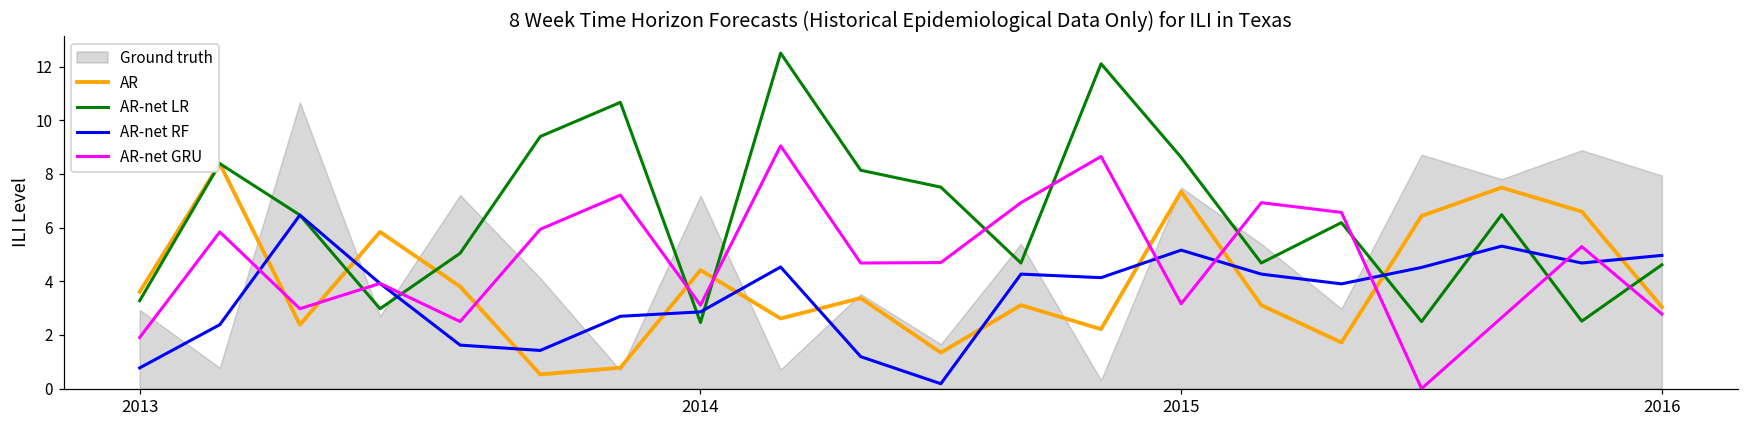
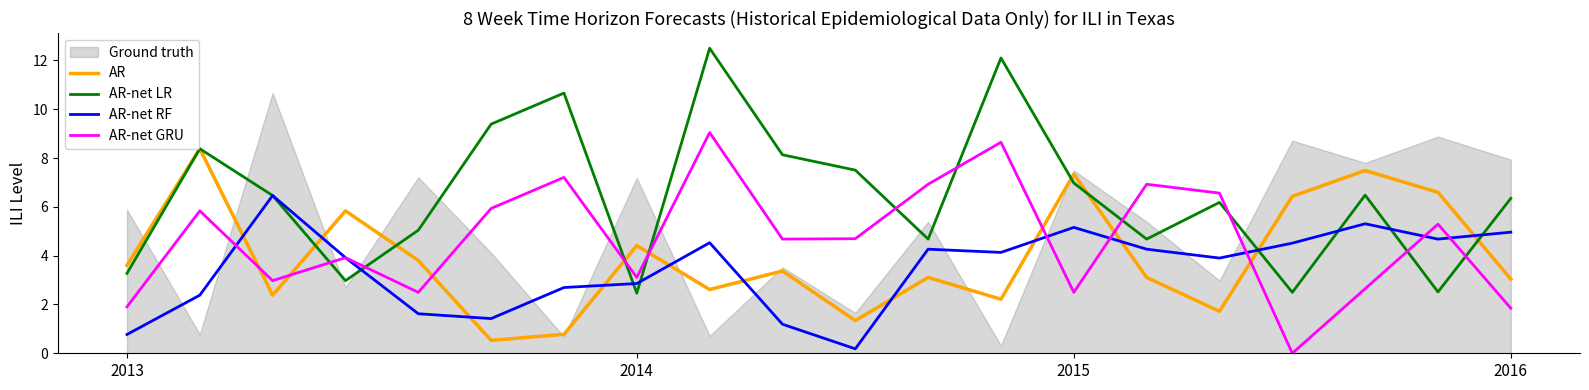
  {
    "Ground truth": {
-     "2013": 2.9,
+     "2013": 5.9,
      "2014": 7.2,
      "2015": 7.5,
      "2016": 7.9
    },
    "AR": {
      "2013": 3.6,
      "2014": 4.4,
      "2015": 7.3,
      "2016": 3.0
    },
    "AR-net LR": {
      "2013": 3.3,
      "2014": 2.5,
-     "2015": 8.6,
-     "2016": 4.6
+     "2015": 7.0,
+     "2016": 6.3
    },
    "AR-net RF": {
      "2013": 0.8,
      "2014": 2.9,
      "2015": 5.2,
      "2016": 5.0
    },
    "AR-net GRU": {
      "2013": 1.9,
      "2014": 3.1,
-     "2015": 3.2,
-     "2016": 2.8
+     "2015": 2.5,
+     "2016": 1.8
    }
  }
